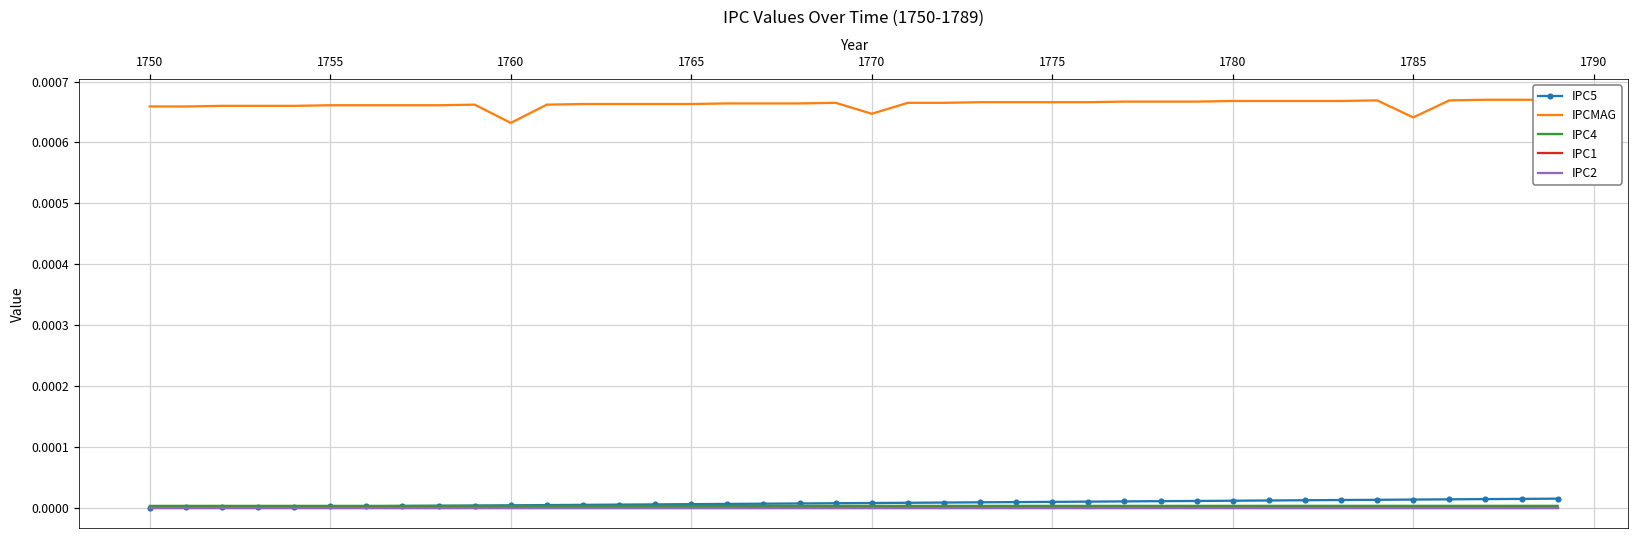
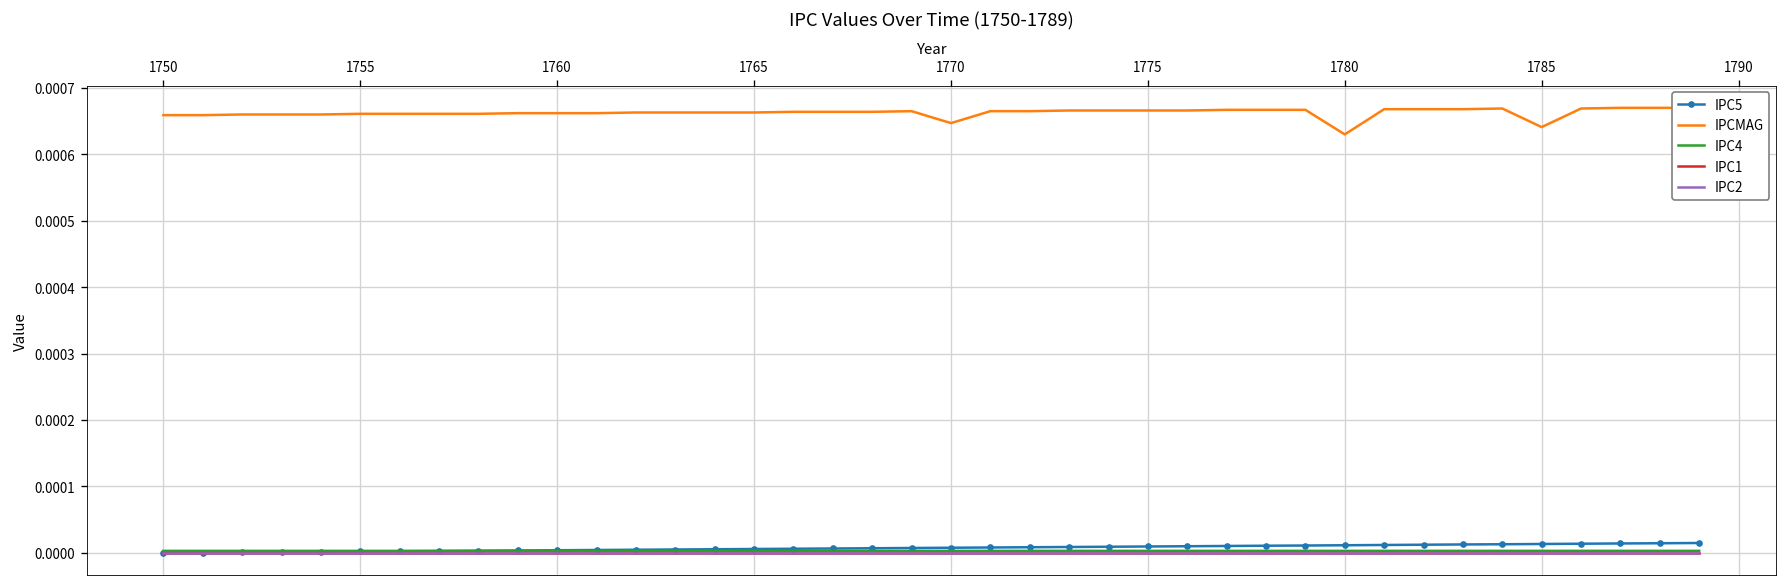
  {
    "IPC5": {
      "1770": 0.00001,
      "1775": 0.00001,
      "1780": 0.00001,
      "1785": 0.00001
    },
    "IPCMAG": {
      "1750": 0.00066,
      "1755": 0.00066,
-     "1760": 0.00063,
+     "1760": 0.00066,
      "1765": 0.00066,
      "1770": 0.00065,
      "1775": 0.00067,
-     "1780": 0.00067,
+     "1780": 0.00063,
      "1785": 0.00064
    }
  }
